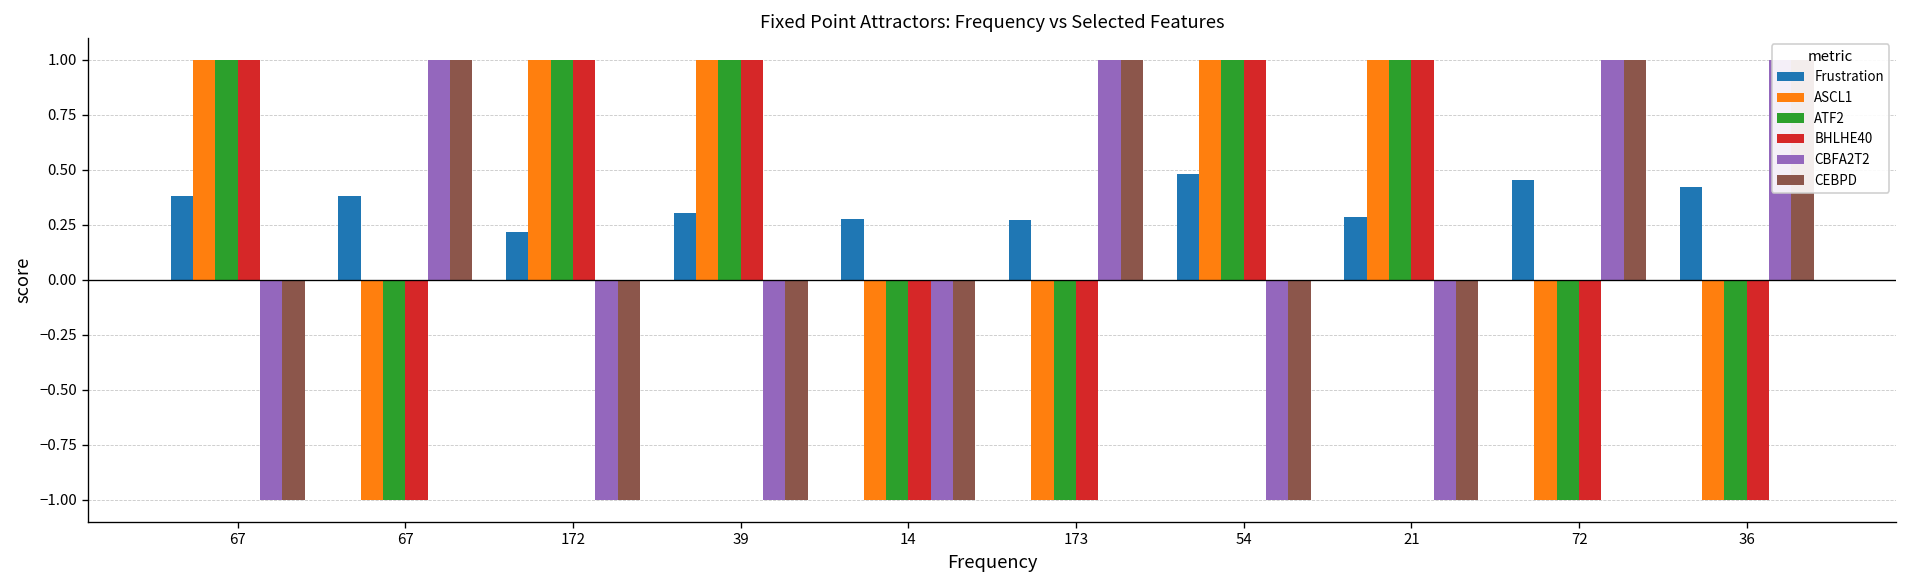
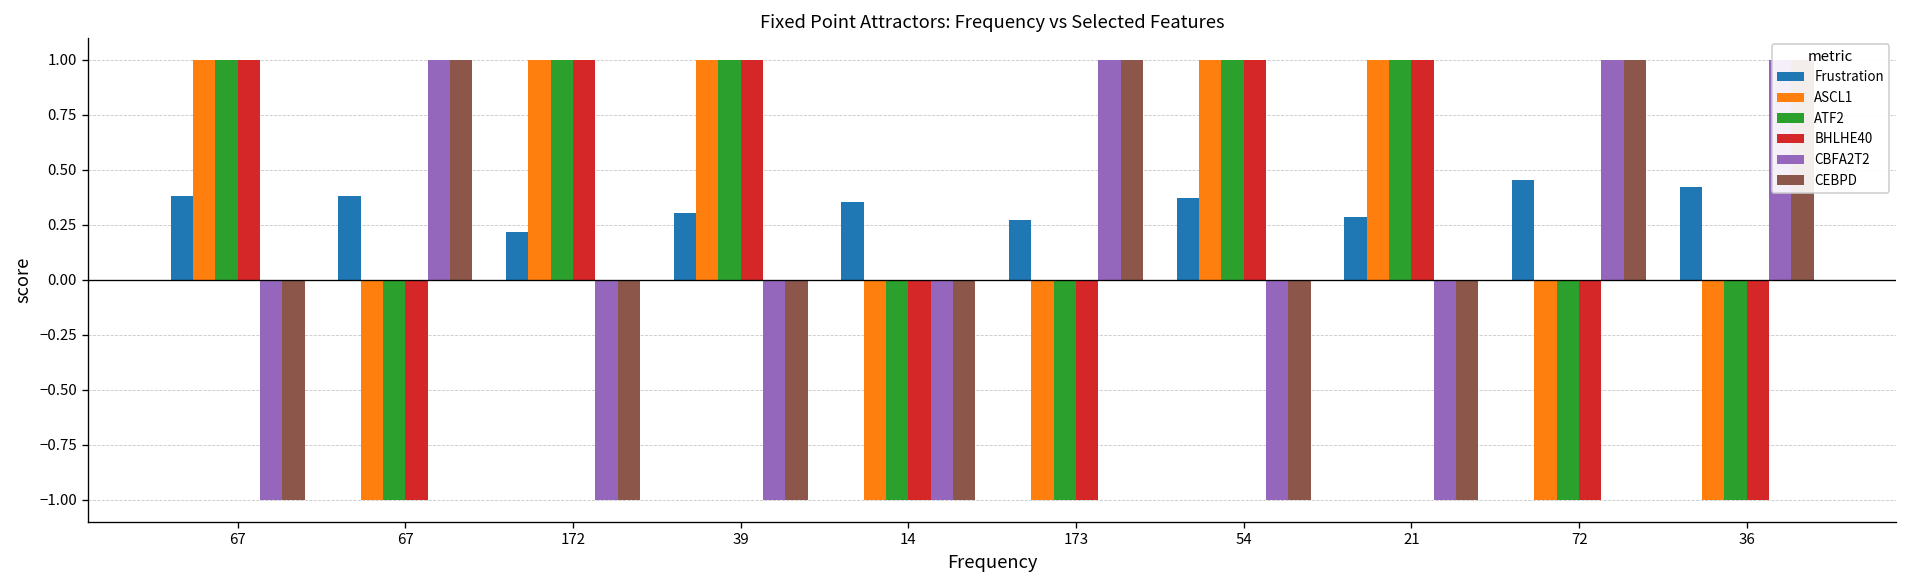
  {
    "Frustration": {
      "172": 0.21,
      "39": 0.30,
-     "14": 0.27,
+     "14": 0.35,
      "173": 0.27,
-     "54": 0.48,
+     "54": 0.37,
      "21": 0.29,
      "72": 0.45,
      "36": 0.42
    },
    "ASCL1": {
      "172": 1.00,
      "39": 1.00,
      "14": -1.00,
      "173": -1.00,
      "54": 1.00,
      "21": 1.00,
      "72": -1.00,
      "36": -1.00
    },
    "ATF2": {
      "172": 1.00,
      "39": 1.00,
      "14": -1.00,
      "173": -1.00,
      "54": 1.00,
      "21": 1.00,
      "72": -1.00,
      "36": -1.00
    },
    "BHLHE40": {
      "172": 1.00,
      "39": 1.00,
      "14": -1.00,
      "173": -1.00,
      "54": 1.00,
      "21": 1.00,
      "72": -1.00,
      "36": -1.00
    },
    "CBFA2T2": {
      "172": -1.00,
      "39": -1.00,
      "14": -1.00,
      "173": 1.00,
      "54": -1.00,
      "21": -1.00,
      "72": 1.00
    },
    "CEBPD": {
      "172": -1.00,
      "39": -1.00,
      "14": -1.00,
      "173": 1.00,
      "54": -1.00,
      "21": -1.00,
      "72": 1.00
    }
  }
